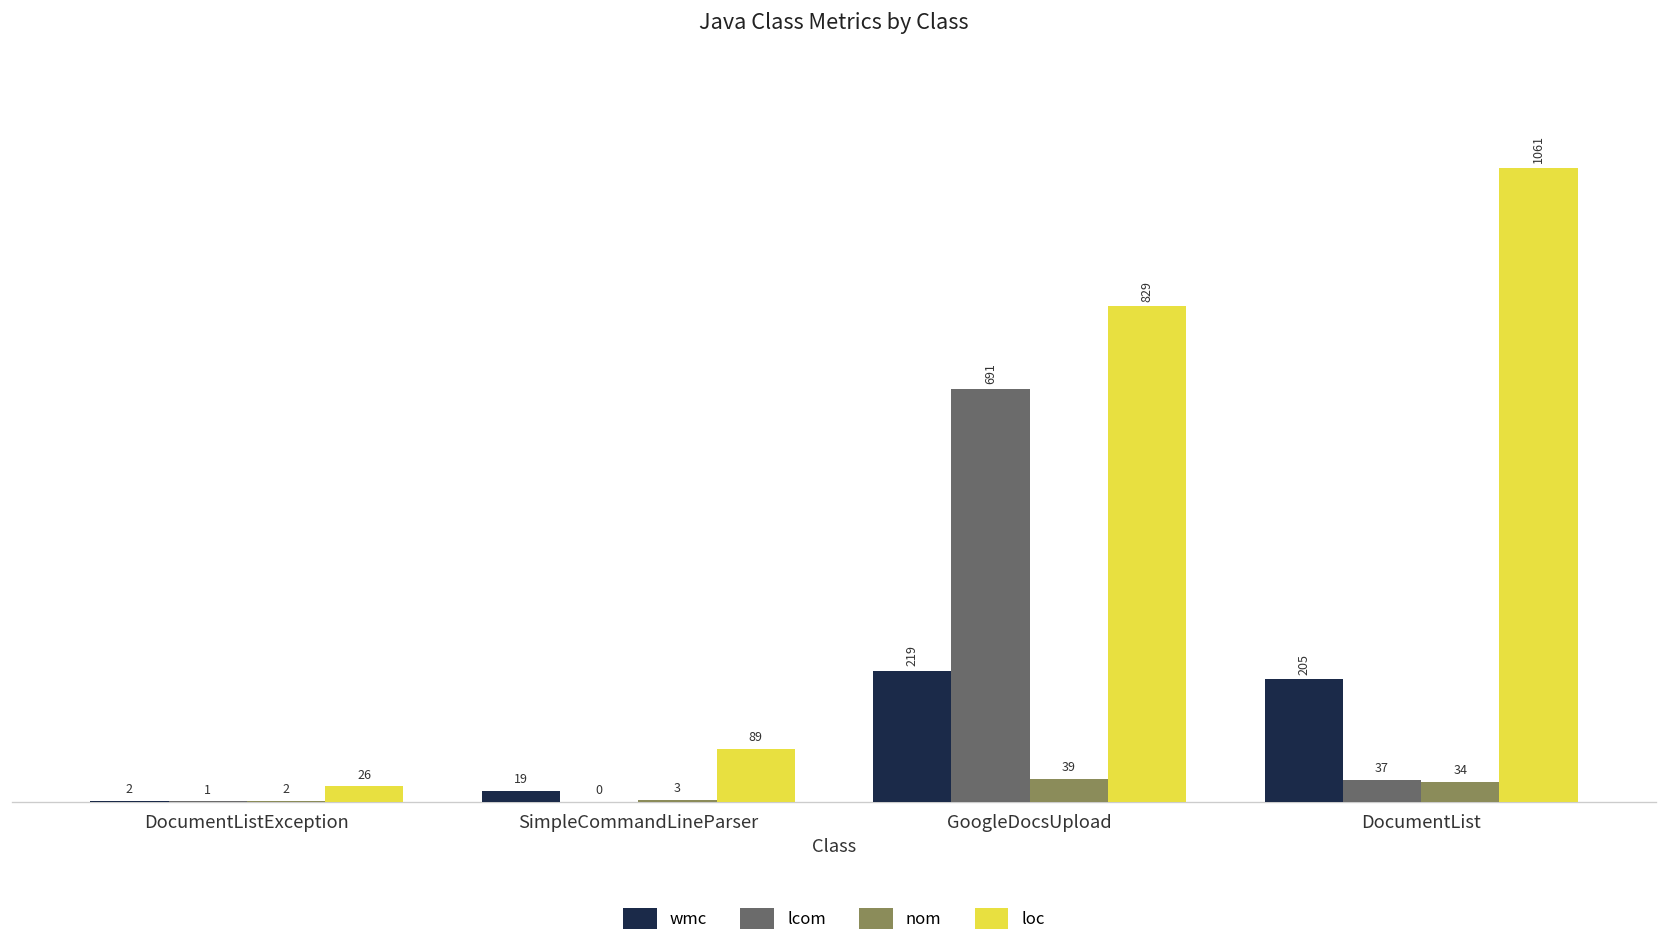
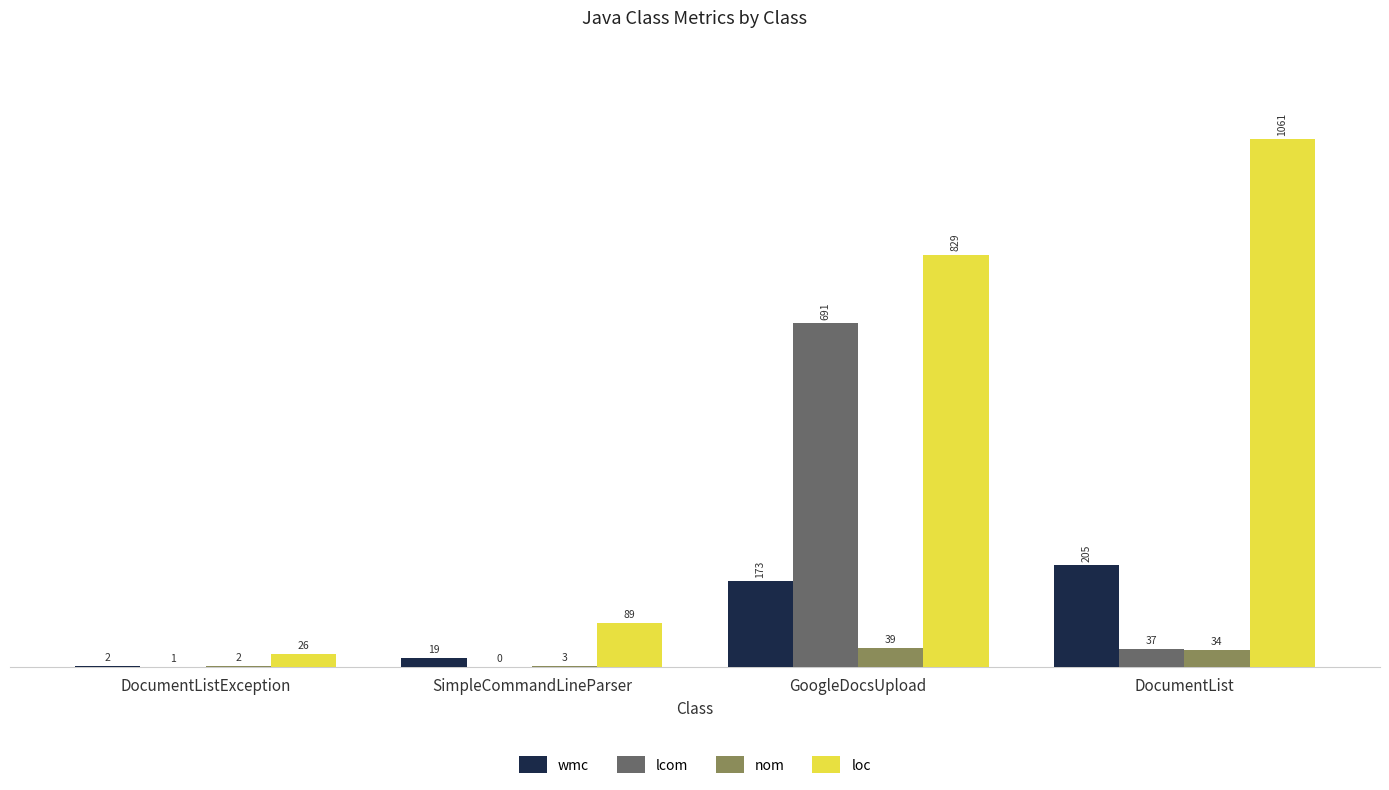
  {
    "wmc": {
      "DocumentListException": 2,
      "SimpleCommandLineParser": 19,
-     "GoogleDocsUpload": 219,
+     "GoogleDocsUpload": 173,
      "DocumentList": 205
    },
    "loc": {
      "DocumentListException": 26,
      "SimpleCommandLineParser": 89,
      "GoogleDocsUpload": 829,
      "DocumentList": 1061
    }
  }
